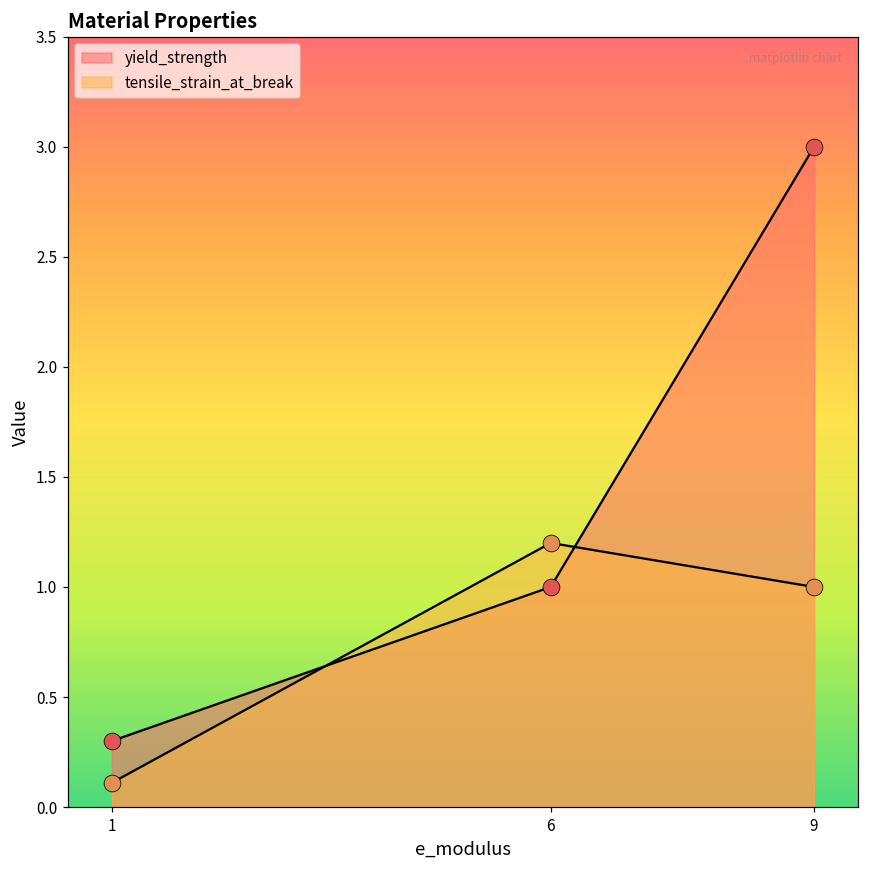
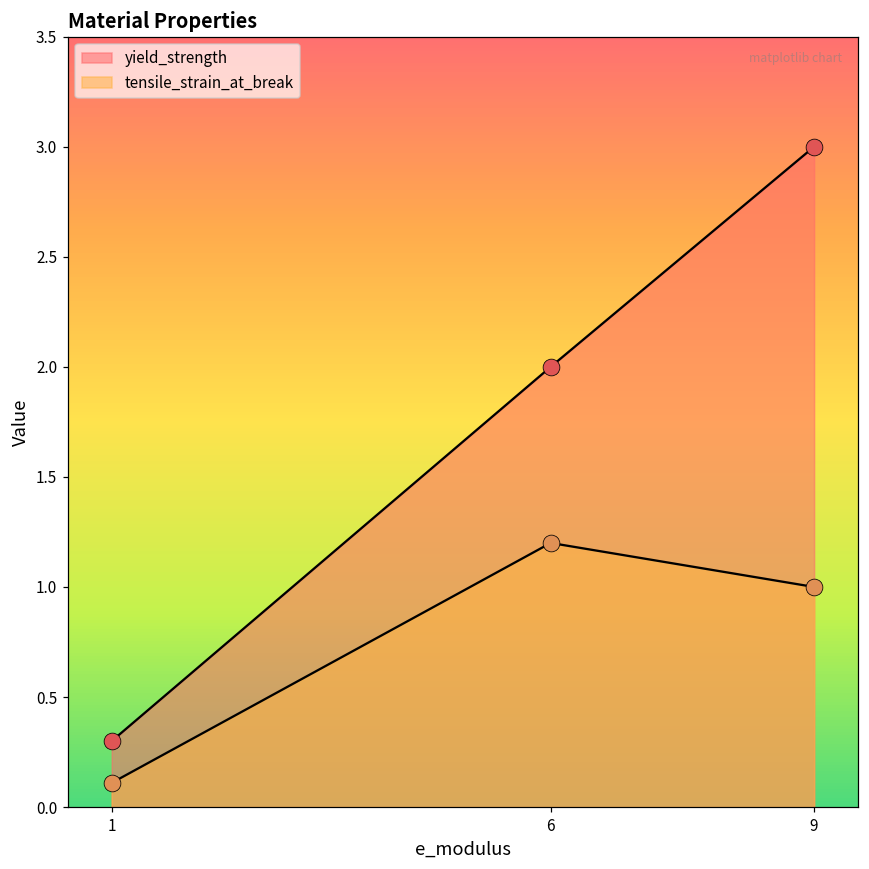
  {
    "yield_strength": {
      "1": 0.30,
-     "6": 1,
+     "6": 2,
      "9": 3
    },
    "tensile_strain_at_break": {
      "1": 0.11,
      "6": 1.20,
      "9": 1
    }
  }
